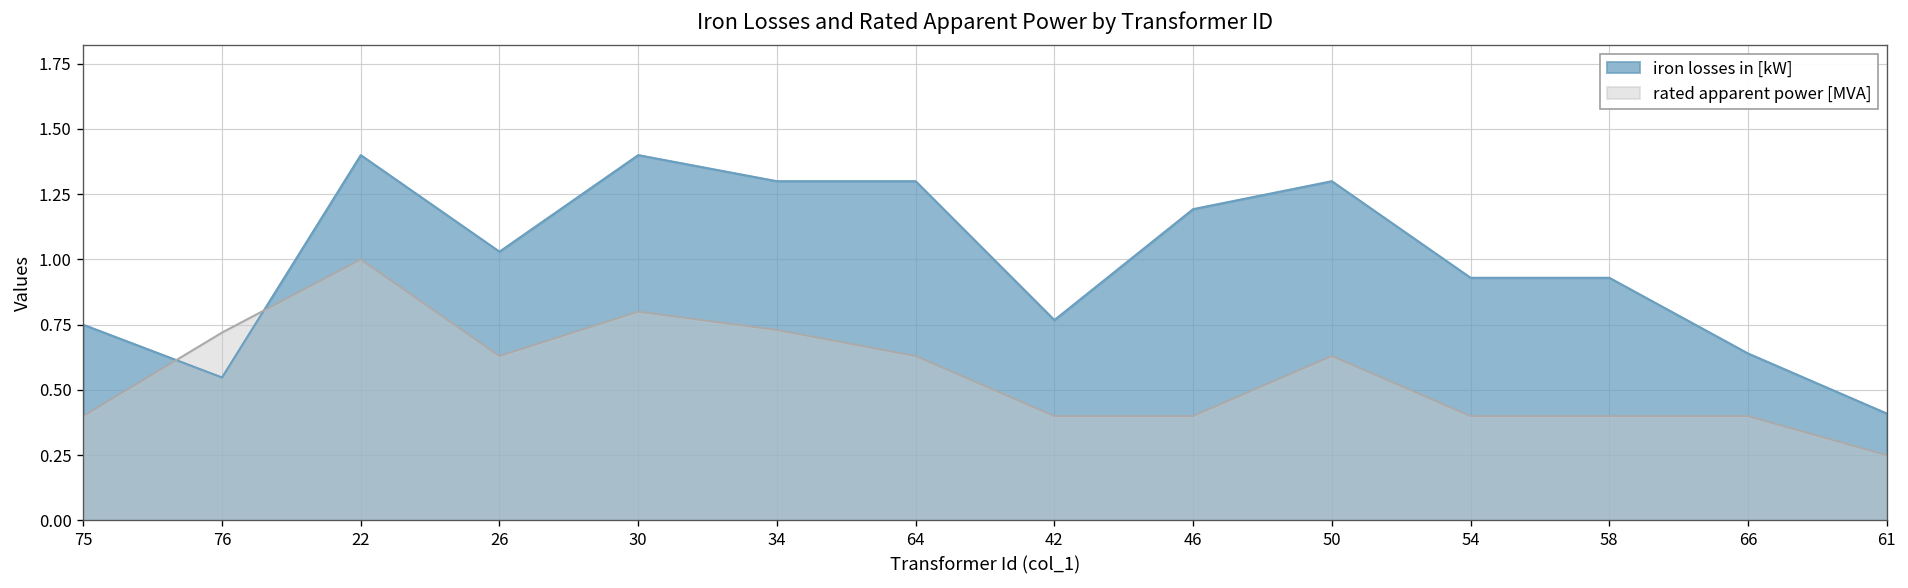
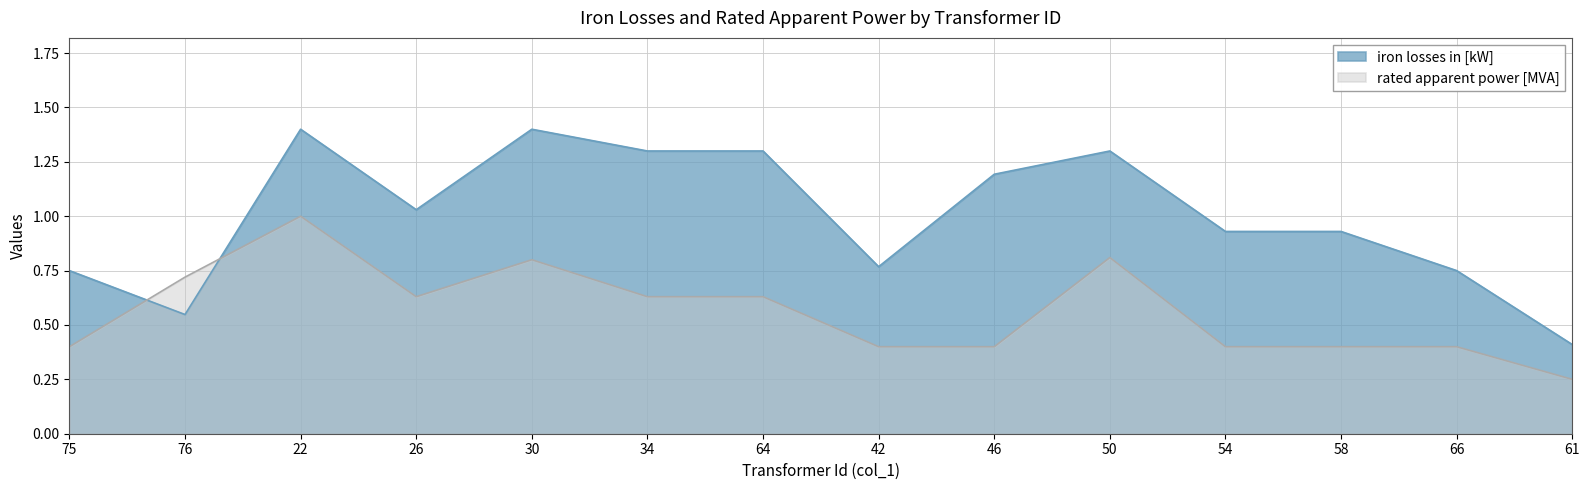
  {
    "iron losses in [kW]": {
      "75": 0.75,
      "76": 0.55,
      "22": 1.40,
      "26": 1.03,
      "30": 1.40,
      "34": 1.30,
      "64": 1.30,
      "42": 0.77,
      "46": 1.19,
      "50": 1.30,
      "54": 0.93,
      "58": 0.93,
-     "66": 0.64,
+     "66": 0.75,
      "61": 0.41
    },
    "rated apparent power [MVA]": {
      "75": 0.40,
      "76": 0.72,
      "22": 1.00,
      "26": 0.63,
      "30": 0.80,
-     "34": 0.73,
+     "34": 0.63,
      "64": 0.63,
      "42": 0.40,
      "46": 0.40,
-     "50": 0.63,
+     "50": 0.81,
      "54": 0.40,
      "58": 0.40,
      "66": 0.40,
      "61": 0.25
    }
  }
